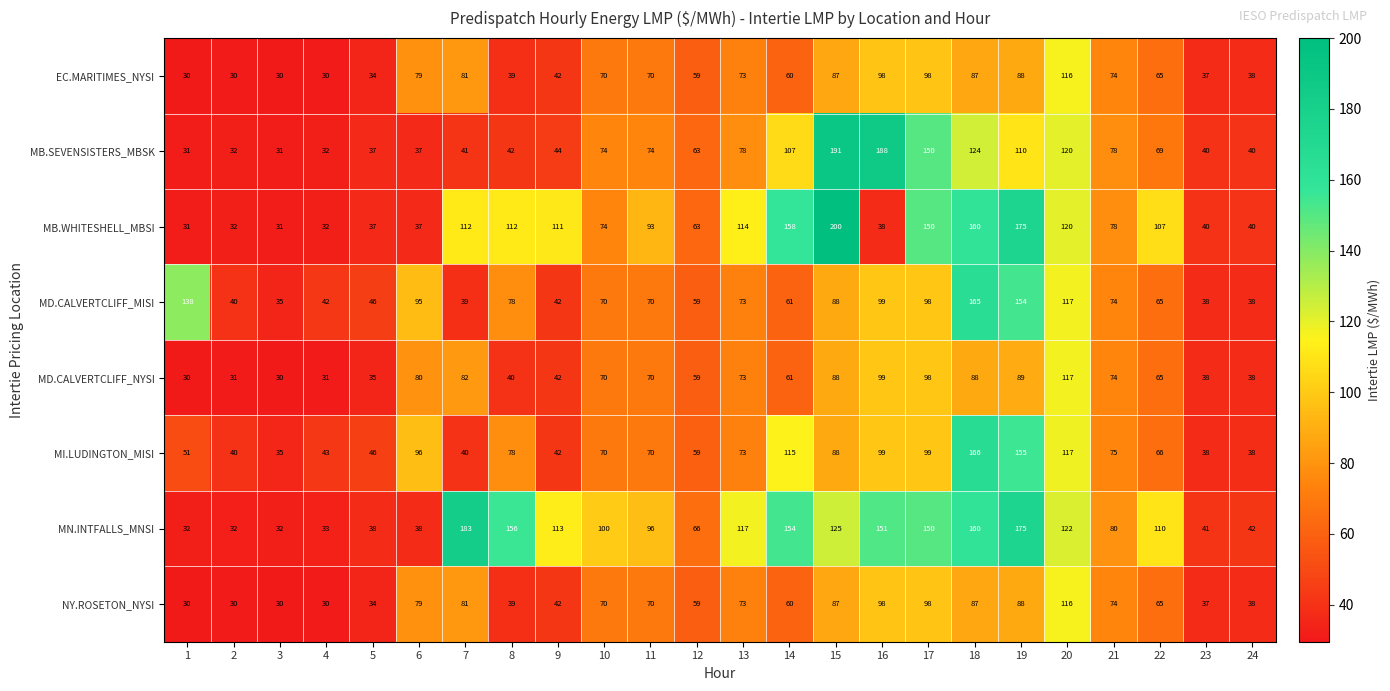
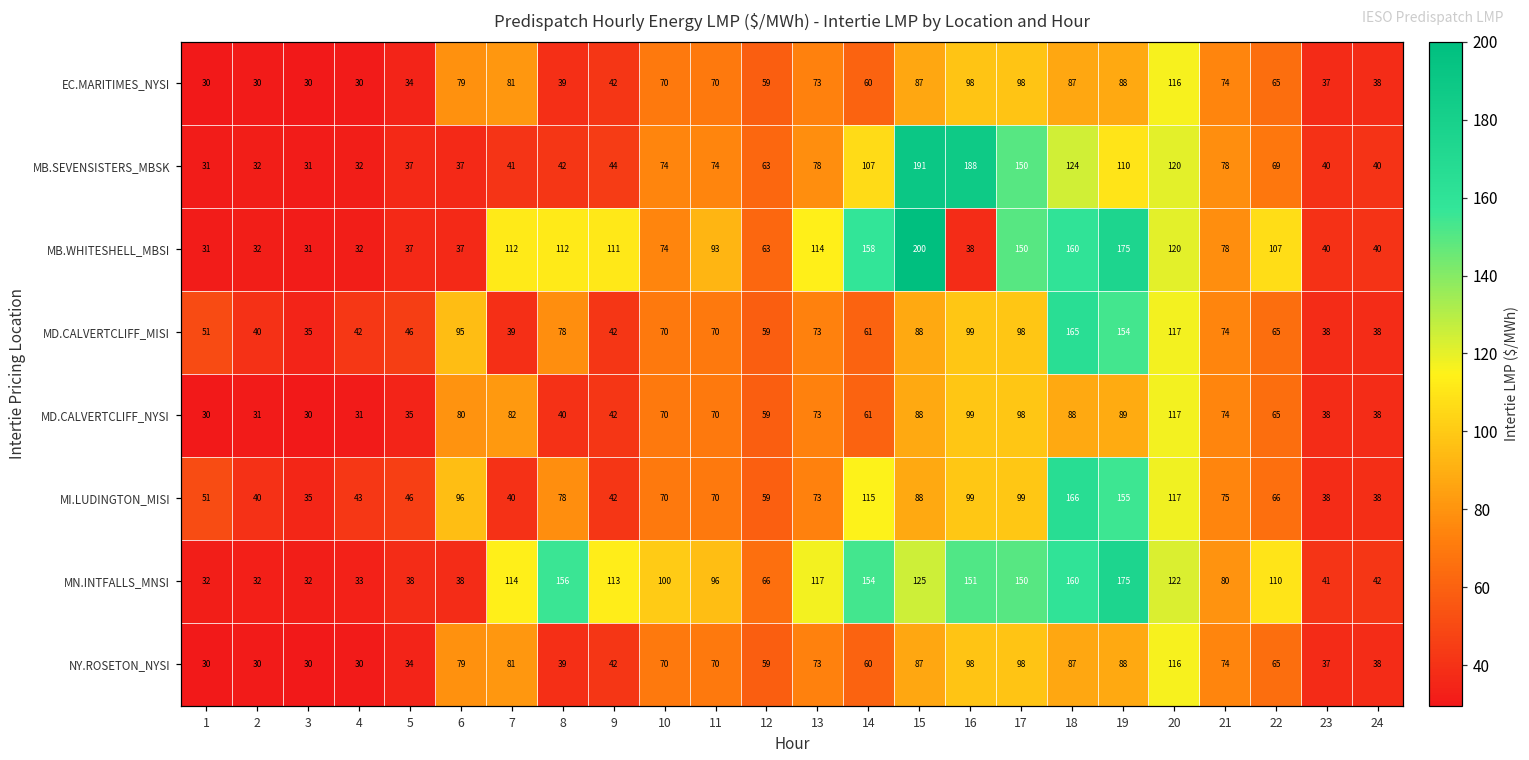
  {
    "EC.MARITIMES_NYSI": {
      "1": 30,
      "2": 30,
      "3": 30,
      "4": 30,
      "5": 34,
      "6": 79,
      "7": 81,
      "8": 39,
      "9": 42,
      "10": 70,
      "11": 70,
      "12": 59,
      "13": 73,
      "14": 60,
      "15": 87,
      "16": 98,
      "17": 98,
      "18": 87,
      "19": 88,
      "20": 116,
      "21": 74,
      "22": 65,
      "23": 37,
      "24": 38
    },
    "MB.SEVENSISTERS_MBSK": {
      "1": 31,
      "2": 32,
      "3": 31,
      "4": 32,
      "5": 37,
      "6": 37,
      "7": 41,
      "8": 42,
      "9": 44,
      "10": 74,
      "11": 74,
      "12": 63,
      "13": 78,
      "14": 107,
      "15": 191,
      "16": 188,
      "17": 150,
      "18": 124,
      "19": 110,
      "20": 120,
      "21": 78,
      "22": 69,
      "23": 40,
      "24": 40
    },
    "MB.WHITESHELL_MBSI": {
      "1": 31,
      "2": 32,
      "3": 31,
      "4": 32,
      "5": 37,
      "6": 37,
      "7": 112,
      "8": 112,
      "9": 111,
      "10": 74,
      "11": 93,
      "12": 63,
      "13": 114,
      "14": 158,
      "15": 200,
      "16": 38,
      "17": 150,
      "18": 160,
      "19": 175,
      "20": 120,
      "21": 78,
      "22": 107,
      "23": 40,
      "24": 40
    },
    "MD.CALVERTCLIFF_MISI": {
-     "1": 138,
+     "1": 51,
      "2": 40,
      "3": 35,
      "4": 42,
      "5": 46,
      "6": 95,
      "7": 39,
      "8": 78,
      "9": 42,
      "10": 70,
      "11": 70,
      "12": 59,
      "13": 73,
      "14": 61,
      "15": 88,
      "16": 99,
      "17": 98,
      "18": 165,
      "19": 154,
      "20": 117,
      "21": 74,
      "22": 65,
      "23": 38,
      "24": 38
    },
    "MD.CALVERTCLIFF_NYSI": {
      "1": 30,
      "2": 31,
      "3": 30,
      "4": 31,
      "5": 35,
      "6": 80,
      "7": 82,
      "8": 40,
      "9": 42,
      "10": 70,
      "11": 70,
      "12": 59,
      "13": 73,
      "14": 61,
      "15": 88,
      "16": 99,
      "17": 98,
      "18": 88,
      "19": 89,
      "20": 117,
      "21": 74,
      "22": 65,
      "23": 38,
      "24": 38
    },
    "MI.LUDINGTON_MISI": {
      "1": 51,
      "2": 40,
      "3": 35,
      "4": 43,
      "5": 46,
      "6": 96,
      "7": 40,
      "8": 78,
      "9": 42,
      "10": 70,
      "11": 70,
      "12": 59,
      "13": 73,
      "14": 115,
      "15": 88,
      "16": 99,
      "17": 99,
      "18": 166,
      "19": 155,
      "20": 117,
      "21": 75,
      "22": 66,
      "23": 38,
      "24": 38
    },
    "MN.INTFALLS_MNSI": {
      "1": 32,
      "2": 32,
      "3": 32,
      "4": 33,
      "5": 38,
      "6": 38,
-     "7": 183,
+     "7": 114,
      "8": 156,
      "9": 113,
      "10": 100,
      "11": 96,
      "12": 66,
      "13": 117,
      "14": 154,
      "15": 125,
      "16": 151,
      "17": 150,
      "18": 160,
      "19": 175,
      "20": 122,
      "21": 80,
      "22": 110,
      "23": 41,
      "24": 42
    },
    "NY.ROSETON_NYSI": {
      "1": 30,
      "2": 30,
      "3": 30,
      "4": 30,
      "5": 34,
      "6": 79,
      "7": 81,
      "8": 39,
      "9": 42,
      "10": 70,
      "11": 70,
      "12": 59,
      "13": 73,
      "14": 60,
      "15": 87,
      "16": 98,
      "17": 98,
      "18": 87,
      "19": 88,
      "20": 116,
      "21": 74,
      "22": 65,
      "23": 37,
      "24": 38
    }
  }
